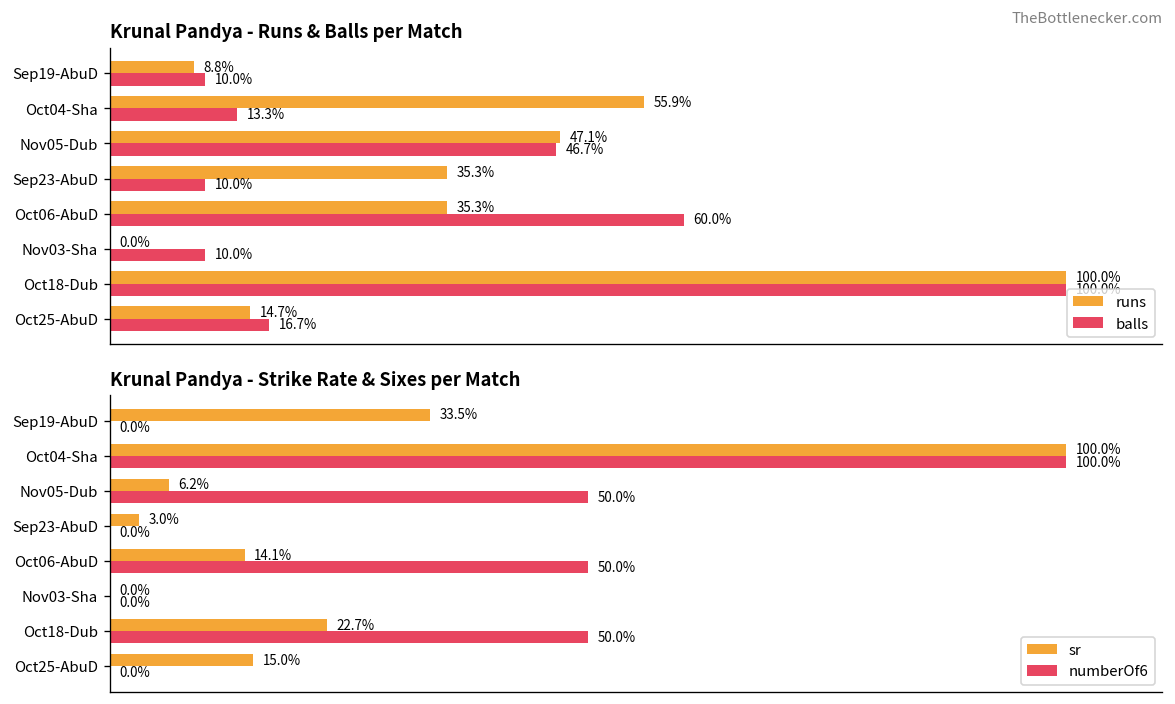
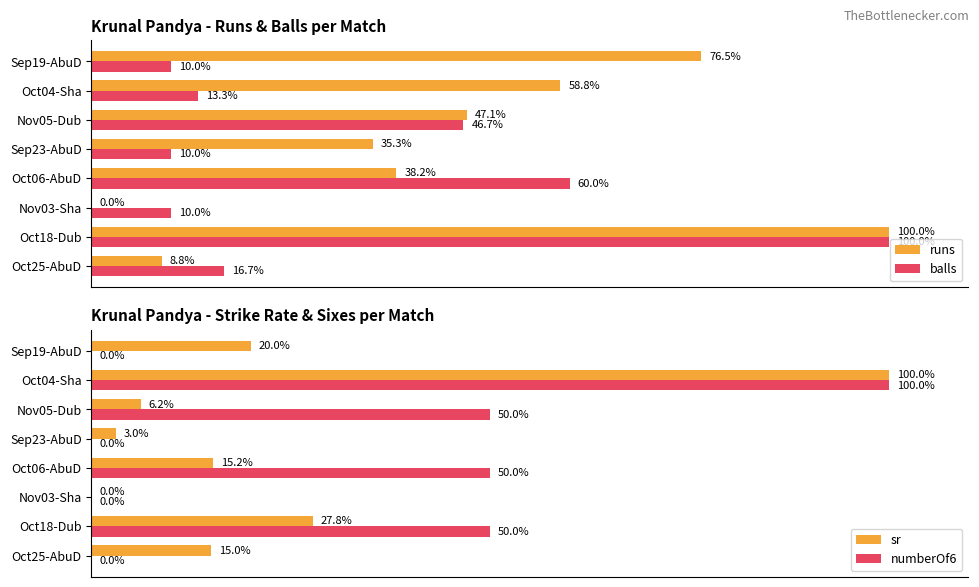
  {
    "Krunal Pandya - Runs & Balls per Match": {
      "runs": {
-       "Sep19-AbuD": "8.8%",
-       "Oct04-Sha": "55.9%",
+       "Sep19-AbuD": "76.5%",
+       "Oct04-Sha": "58.8%",
        "Nov05-Dub": "47.1%",
        "Sep23-AbuD": "35.3%",
-       "Oct06-AbuD": "35.3%",
+       "Oct06-AbuD": "38.2%",
        "Nov03-Sha": "0.0%",
        "Oct18-Dub": "100.0%",
-       "Oct25-AbuD": "14.7%"
+       "Oct25-AbuD": "8.8%"
      },
      "balls": {
        "Sep19-AbuD": "10.0%",
        "Oct04-Sha": "13.3%",
        "Nov05-Dub": "46.7%",
        "Sep23-AbuD": "10.0%",
        "Oct06-AbuD": "60.0%",
        "Nov03-Sha": "10.0%",
        "Oct25-AbuD": "16.7%"
      }
    },
    "Krunal Pandya - Strike Rate & Sixes per Match": {
      "sr": {
-       "Sep19-AbuD": "33.5%",
+       "Sep19-AbuD": "20.0%",
        "Oct04-Sha": "100.0%",
        "Nov05-Dub": "6.2%",
        "Sep23-AbuD": "3.0%",
-       "Oct06-AbuD": "14.1%",
+       "Oct06-AbuD": "15.2%",
        "Nov03-Sha": "0.0%",
-       "Oct18-Dub": "22.7%",
+       "Oct18-Dub": "27.8%",
        "Oct25-AbuD": "15.0%"
      },
      "numberOf6": {
        "Sep19-AbuD": "0.0%",
        "Oct04-Sha": "100.0%",
        "Nov05-Dub": "50.0%",
        "Sep23-AbuD": "0.0%",
        "Oct06-AbuD": "50.0%",
        "Nov03-Sha": "0.0%",
        "Oct18-Dub": "50.0%",
        "Oct25-AbuD": "0.0%"
      }
    }
  }
